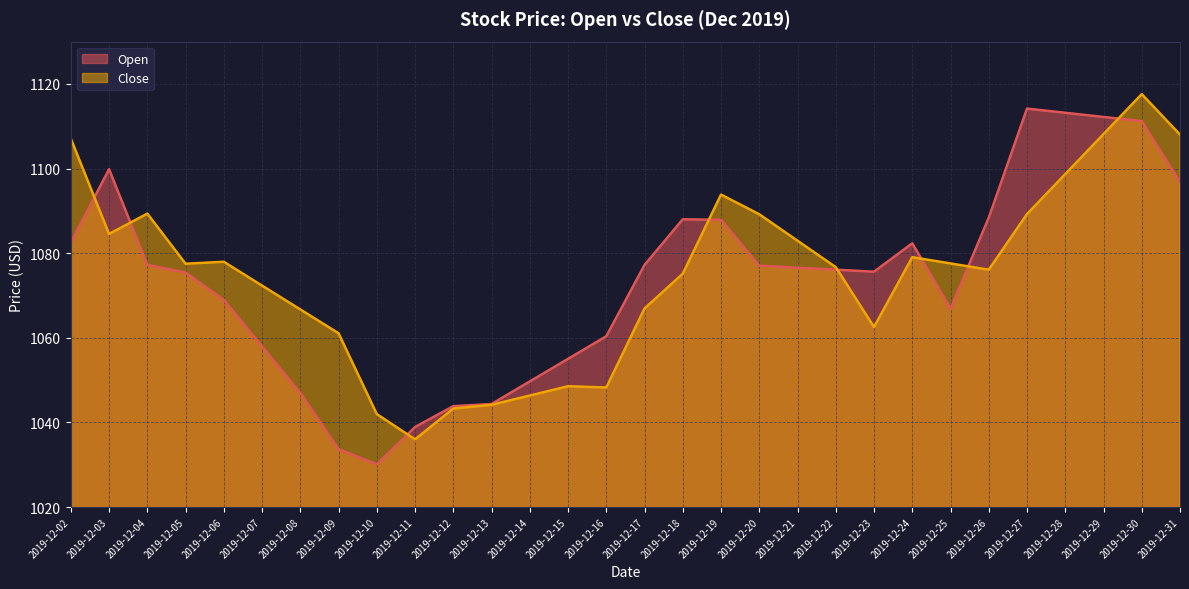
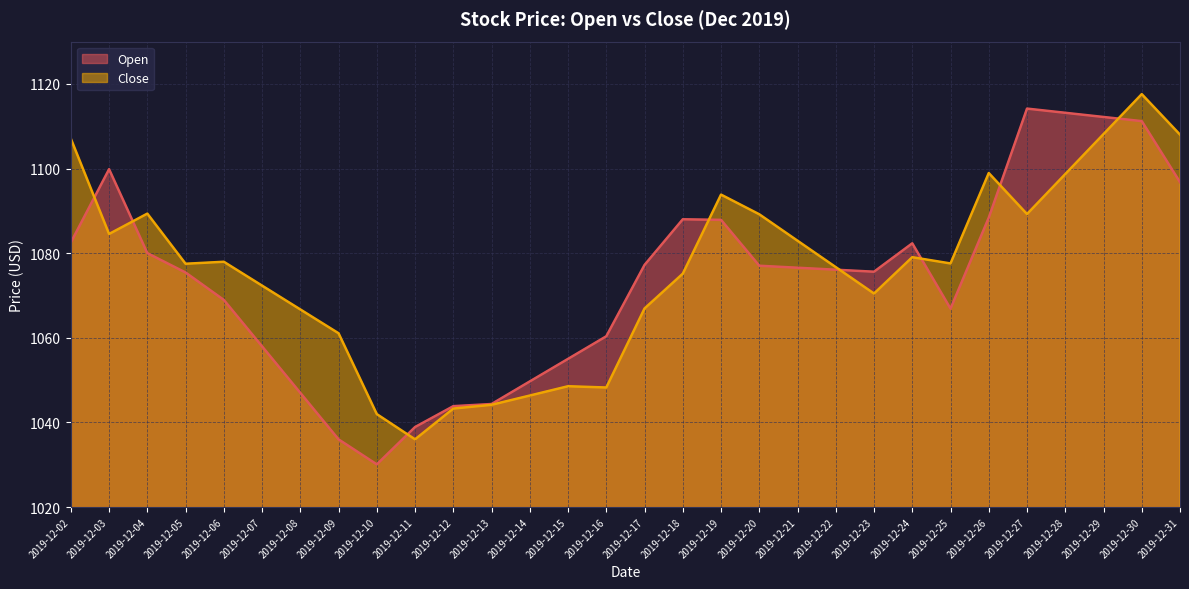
  {
    "Open": {
      "2019-12-02": 1083,
      "2019-12-03": 1100,
-     "2019-12-04": 1077,
+     "2019-12-04": 1080,
      "2019-12-05": 1075,
      "2019-12-06": 1069,
      "2019-12-07": 1058,
      "2019-12-08": 1047,
-     "2019-12-09": 1034,
+     "2019-12-09": 1036,
      "2019-12-10": 1030,
      "2019-12-11": 1039,
      "2019-12-14": 1050,
      "2019-12-15": 1055,
      "2019-12-16": 1060,
      "2019-12-17": 1077,
      "2019-12-18": 1088,
      "2019-12-19": 1088,
      "2019-12-20": 1077,
      "2019-12-21": 1077,
      "2019-12-22": 1076,
      "2019-12-23": 1076,
      "2019-12-24": 1082,
      "2019-12-25": 1067,
      "2019-12-26": 1088,
      "2019-12-27": 1114,
      "2019-12-28": 1113,
      "2019-12-29": 1112,
      "2019-12-30": 1111,
      "2019-12-31": 1097
    },
    "Close": {
      "2019-12-02": 1107,
      "2019-12-03": 1085,
      "2019-12-04": 1089,
      "2019-12-05": 1078,
      "2019-12-06": 1078,
      "2019-12-07": 1072,
      "2019-12-08": 1067,
      "2019-12-09": 1061,
      "2019-12-10": 1042,
      "2019-12-11": 1036,
      "2019-12-14": 1046,
      "2019-12-15": 1049,
      "2019-12-16": 1048,
      "2019-12-17": 1067,
      "2019-12-18": 1075,
      "2019-12-19": 1094,
      "2019-12-20": 1089,
      "2019-12-21": 1083,
      "2019-12-22": 1077,
-     "2019-12-23": 1063,
+     "2019-12-23": 1070,
      "2019-12-24": 1079,
      "2019-12-25": 1078,
-     "2019-12-26": 1076,
+     "2019-12-26": 1099,
      "2019-12-27": 1089,
      "2019-12-28": 1099,
      "2019-12-29": 1108,
      "2019-12-30": 1118,
      "2019-12-31": 1108
    }
  }
